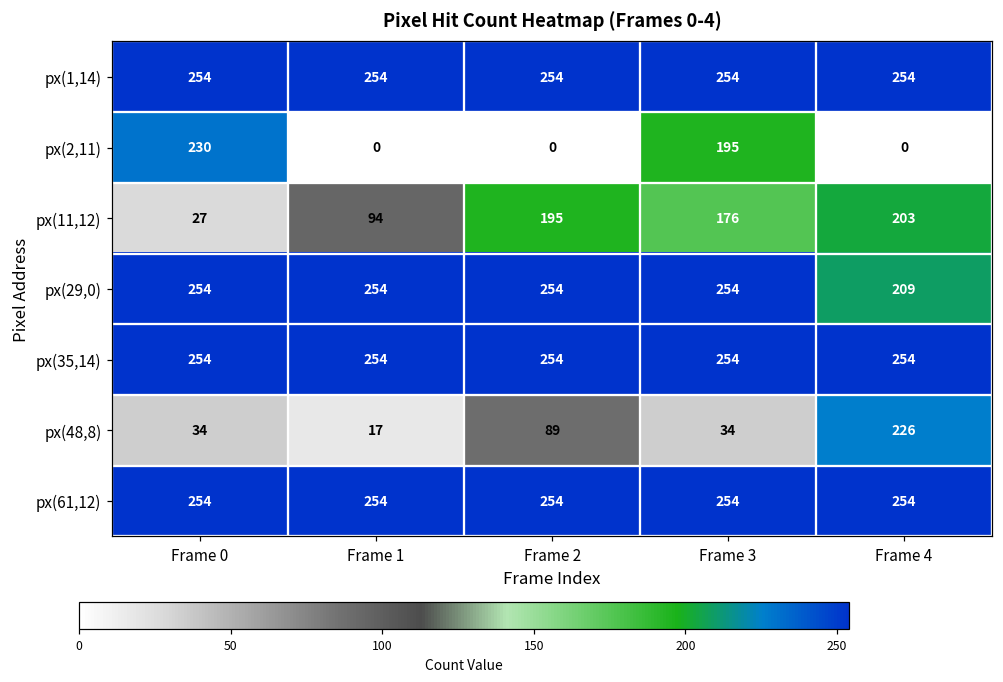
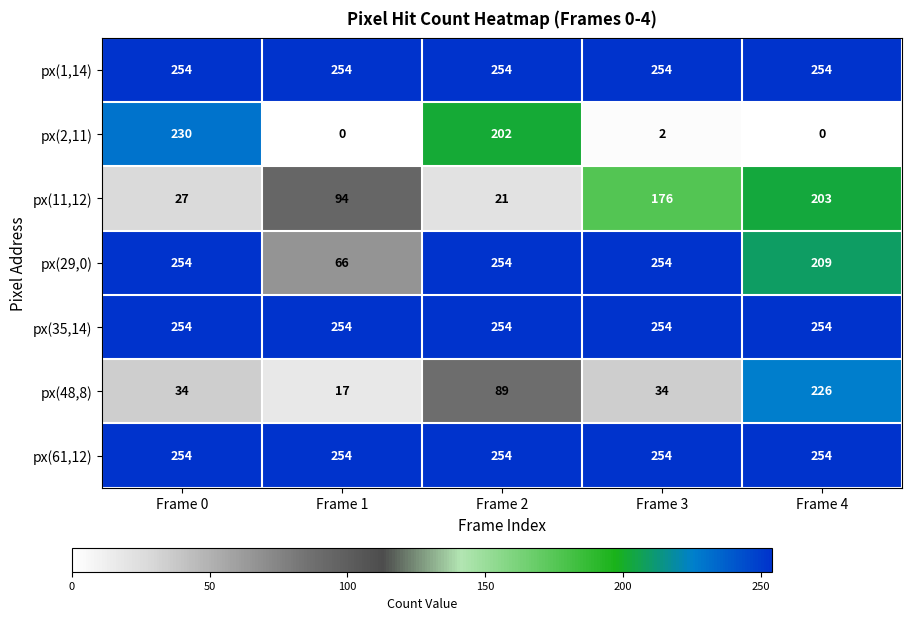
  {
    "px(1,14)": {
      "Frame 0": 254,
      "Frame 1": 254,
      "Frame 2": 254,
      "Frame 3": 254,
      "Frame 4": 254
    },
    "px(2,11)": {
      "Frame 0": 230,
      "Frame 1": 0,
-     "Frame 2": 0,
-     "Frame 3": 195,
+     "Frame 2": 202,
+     "Frame 3": 2,
      "Frame 4": 0
    },
    "px(11,12)": {
      "Frame 0": 27,
      "Frame 1": 94,
-     "Frame 2": 195,
+     "Frame 2": 21,
      "Frame 3": 176,
      "Frame 4": 203
    },
    "px(29,0)": {
      "Frame 0": 254,
-     "Frame 1": 254,
+     "Frame 1": 66,
      "Frame 2": 254,
      "Frame 3": 254,
      "Frame 4": 209
    },
    "px(35,14)": {
      "Frame 0": 254,
      "Frame 1": 254,
      "Frame 2": 254,
      "Frame 3": 254,
      "Frame 4": 254
    },
    "px(48,8)": {
      "Frame 0": 34,
      "Frame 1": 17,
      "Frame 2": 89,
      "Frame 3": 34,
      "Frame 4": 226
    },
    "px(61,12)": {
      "Frame 0": 254,
      "Frame 1": 254,
      "Frame 2": 254,
      "Frame 3": 254,
      "Frame 4": 254
    }
  }
